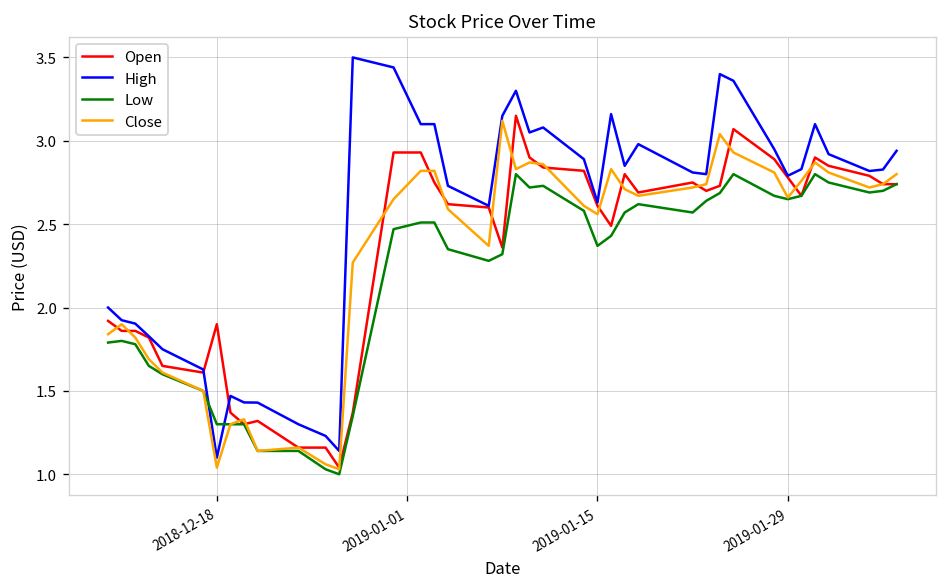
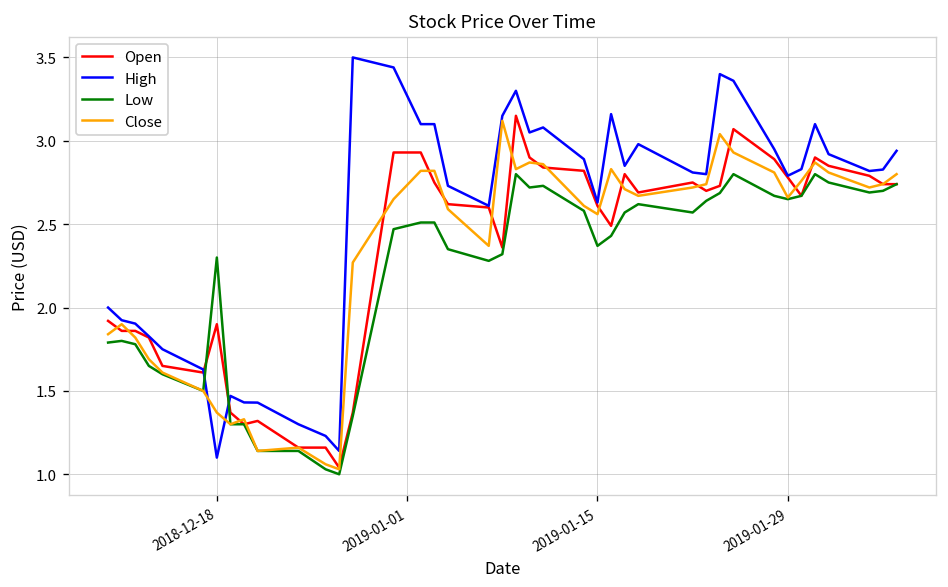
  {
    "Open": {
      "2018-12-18": 1.90,
      "2019-01-15": 2.61
    },
    "High": {
      "2018-12-18": 1.10,
      "2019-01-15": 2.63
    },
    "Low": {
-     "2018-12-18": 1.3,
+     "2018-12-18": 2.3,
      "2019-01-15": 2.37
    },
    "Close": {
-     "2018-12-18": 1.04,
+     "2018-12-18": 1.37,
      "2019-01-15": 2.56
    }
  }
